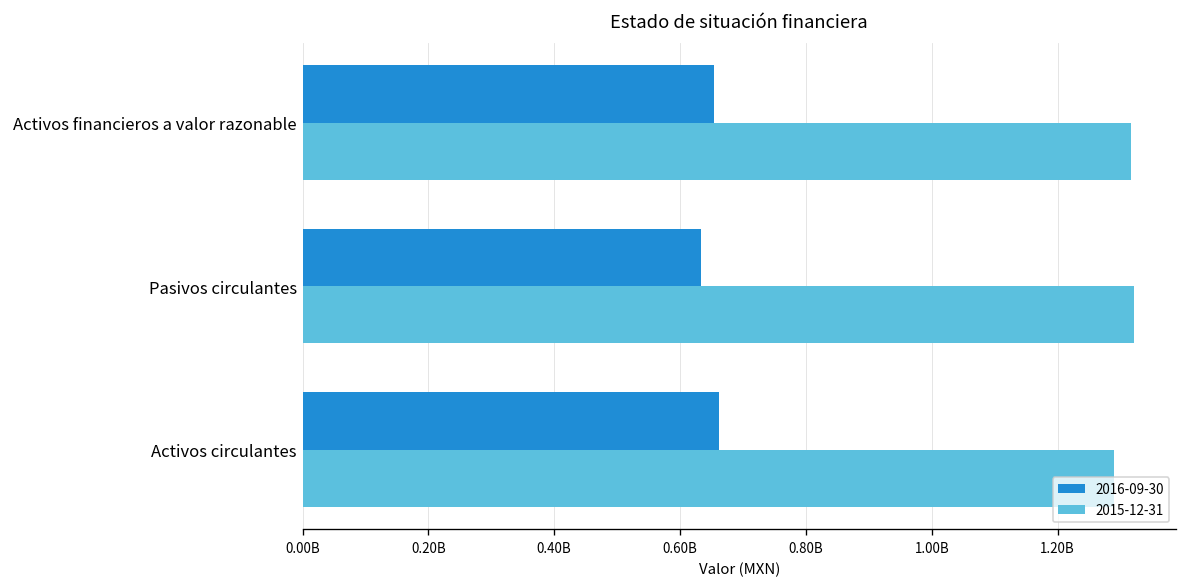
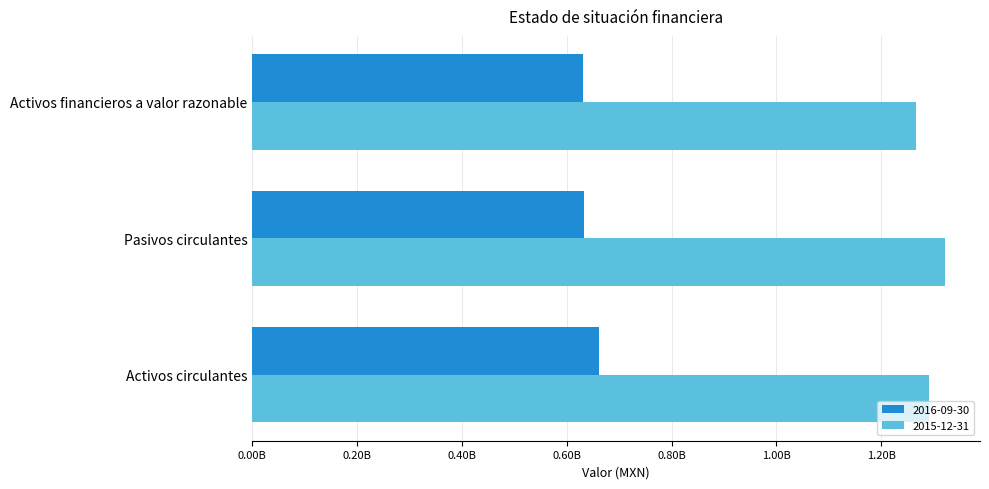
  {
    "2016-09-30": {
-     "Activos financieros a valor razonable": 650000000,
+     "Activos financieros a valor razonable": 630000000,
      "Pasivos circulantes": 630000000,
      "Activos circulantes": 660000000
    },
    "2015-12-31": {
-     "Activos financieros a valor razonable": 1320000000,
+     "Activos financieros a valor razonable": 1270000000,
      "Pasivos circulantes": 1320000000,
      "Activos circulantes": 1290000000
    }
  }
